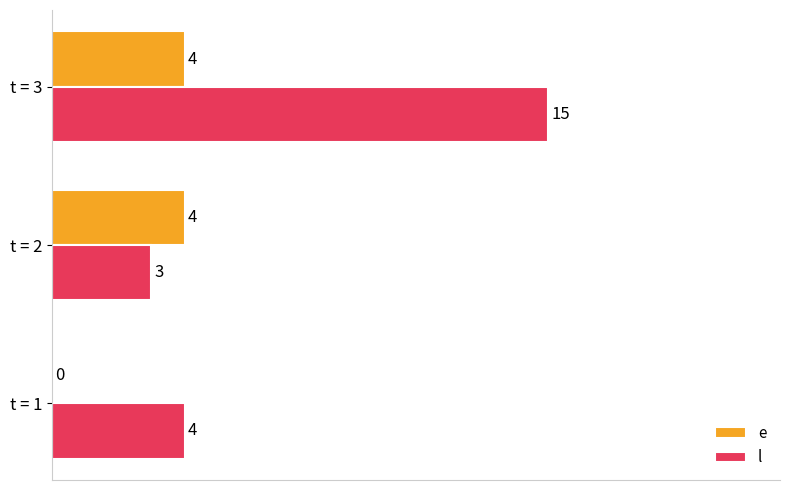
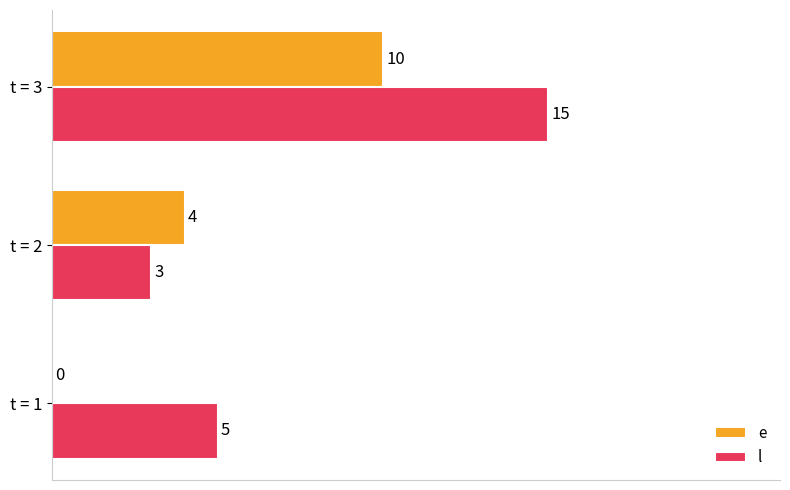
  {
    "e": {
-     "t = 3": 4,
+     "t = 3": 10,
      "t = 2": 4,
      "t = 1": 0
    },
    "l": {
      "t = 3": 15,
      "t = 2": 3,
-     "t = 1": 4
+     "t = 1": 5
    }
  }
